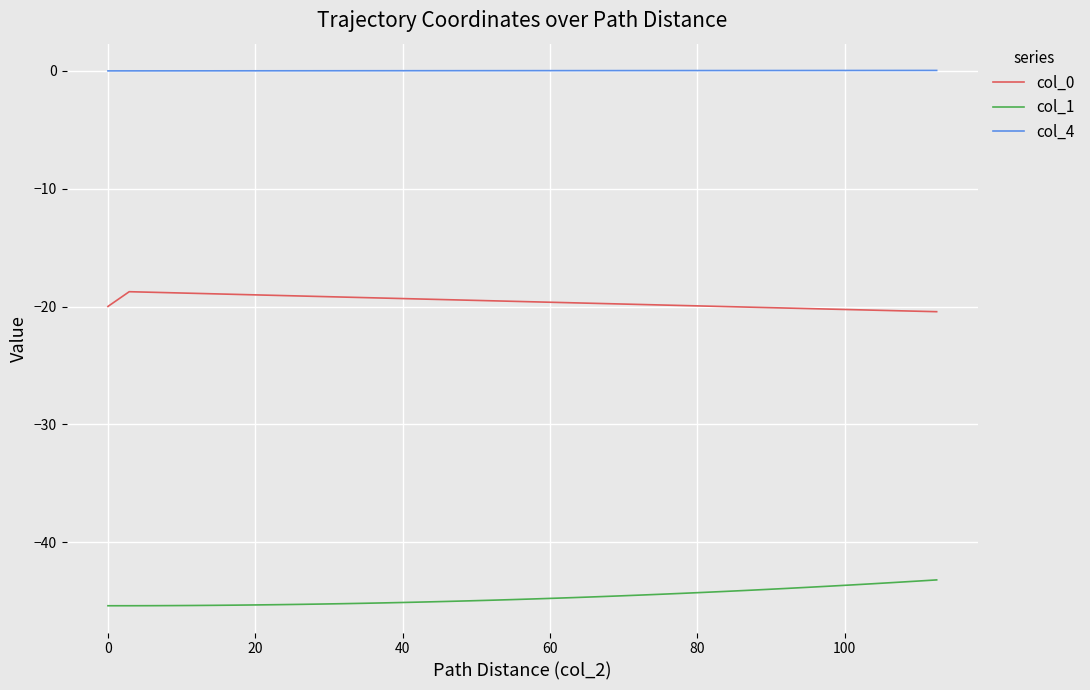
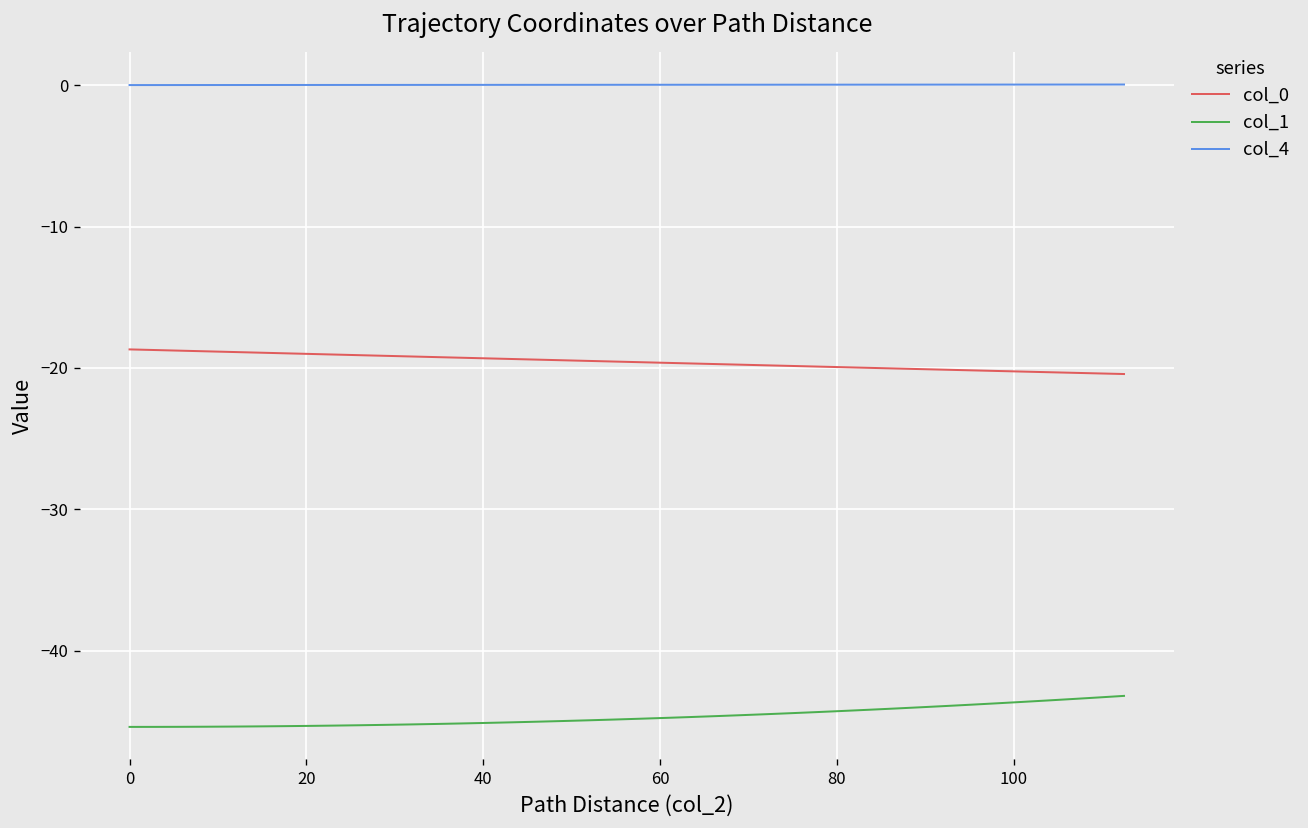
  {
    "col_0": {
-     "0": -20.0
+     "0": -18.7
    },
    "col_1": {
      "0": -45.4
    },
    "col_4": {
      "0": 0.0
    }
  }
